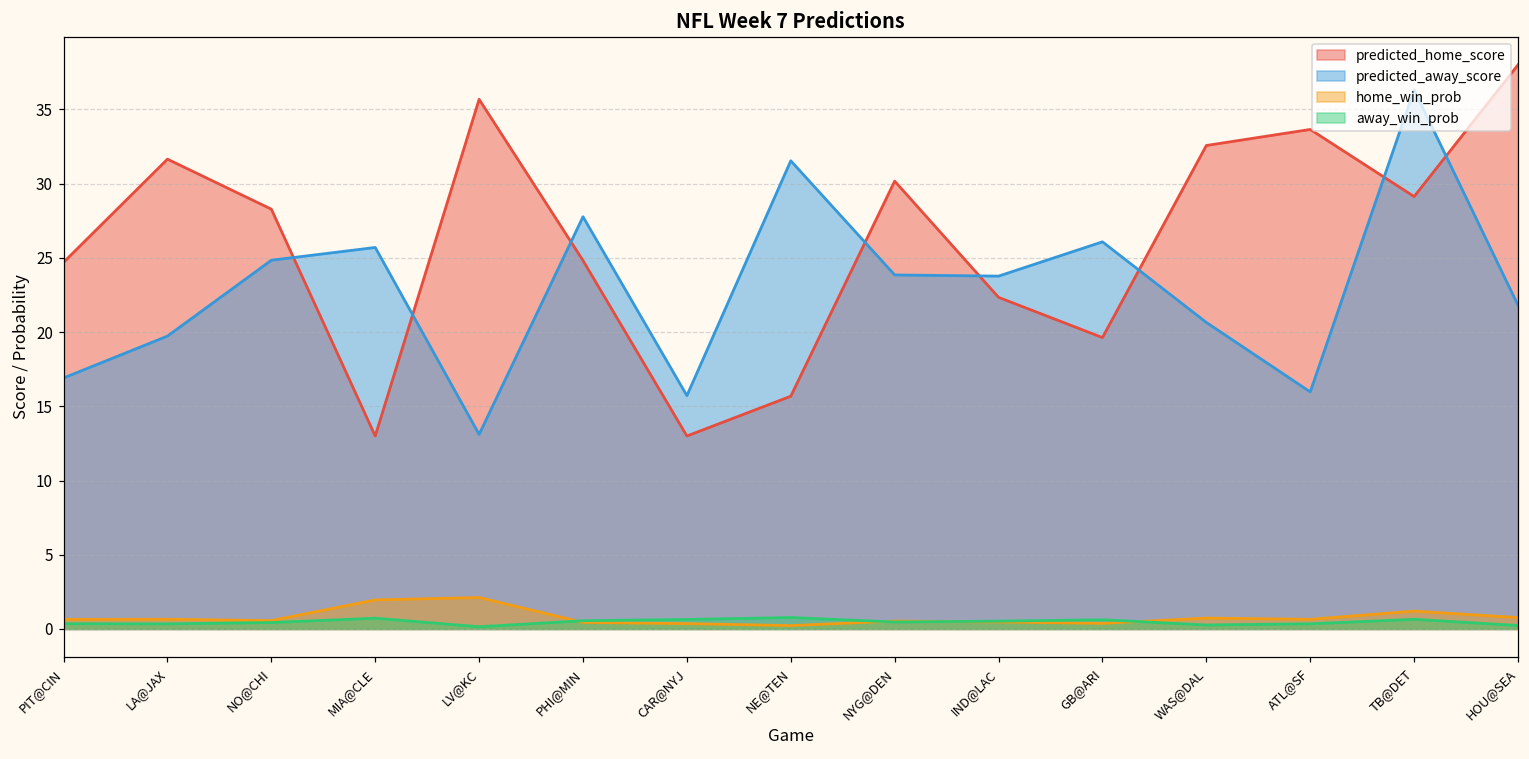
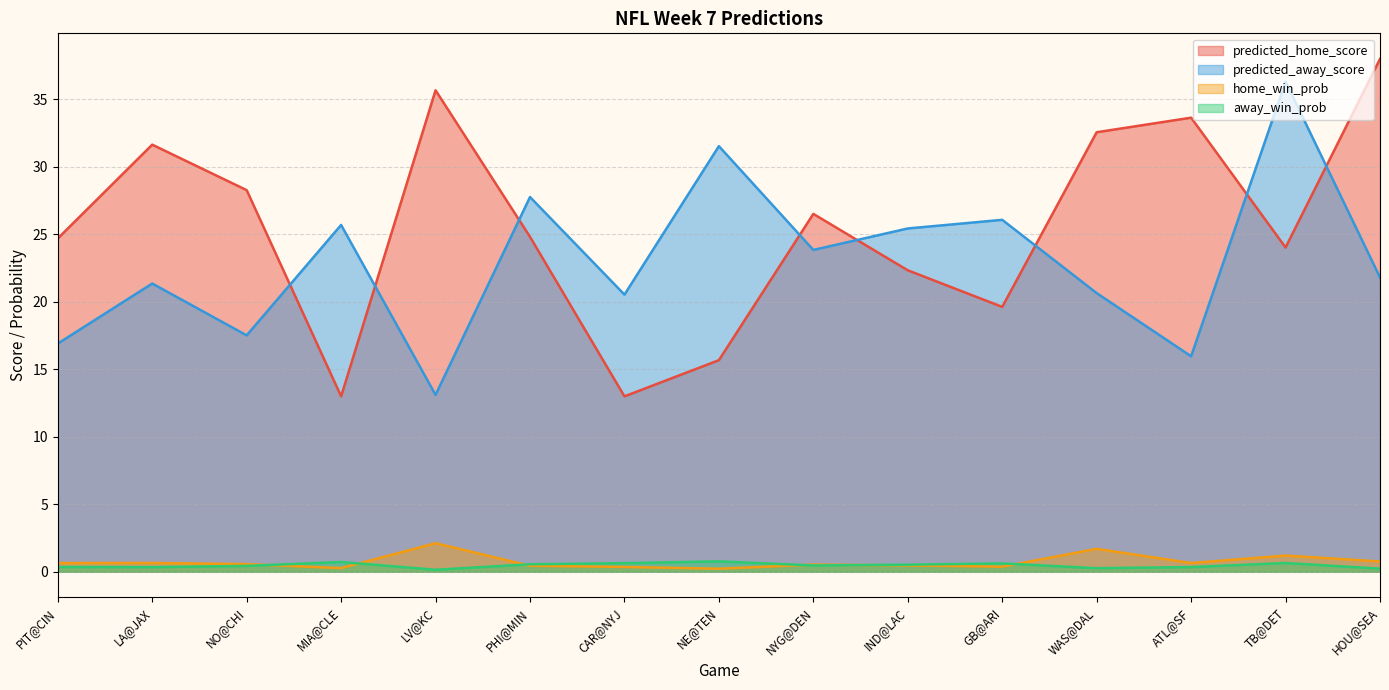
  {
    "predicted_home_score": {
      "PIT@CIN": 24.7,
      "LA@JAX": 31.7,
      "NO@CHI": 28.3,
      "MIA@CLE": 13.0,
      "LV@KC": 35.7,
      "PHI@MIN": 24.8,
      "CAR@NYJ": 13.0,
      "NE@TEN": 15.7,
-     "NYG@DEN": 30.2,
+     "NYG@DEN": 26.5,
      "IND@LAC": 22.3,
      "GB@ARI": 19.6,
      "WAS@DAL": 32.6,
      "ATL@SF": 33.7,
-     "TB@DET": 29.1,
+     "TB@DET": 24.0,
      "HOU@SEA": 38.0
    },
    "predicted_away_score": {
      "PIT@CIN": 16.9,
-     "LA@JAX": 19.7,
-     "NO@CHI": 24.8,
+     "LA@JAX": 21.4,
+     "NO@CHI": 17.5,
      "MIA@CLE": 25.7,
      "LV@KC": 13.1,
      "PHI@MIN": 27.8,
-     "CAR@NYJ": 15.7,
+     "CAR@NYJ": 20.5,
      "NE@TEN": 31.5,
      "NYG@DEN": 23.9,
-     "IND@LAC": 23.8,
+     "IND@LAC": 25.4,
      "GB@ARI": 26.1,
      "WAS@DAL": 20.7,
      "ATL@SF": 16.0,
      "HOU@SEA": 21.8
    },
    "home_win_prob": {
      "PIT@CIN": 0.6,
      "LA@JAX": 0.7,
-     "MIA@CLE": 2.0,
+     "MIA@CLE": 0.3,
      "LV@KC": 2.1,
      "CAR@NYJ": 0.4,
      "NE@TEN": 0.2,
      "GB@ARI": 0.4,
-     "WAS@DAL": 0.7,
+     "WAS@DAL": 1.7,
      "ATL@SF": 0.7,
      "TB@DET": 1.2,
      "HOU@SEA": 0.8
    },
    "away_win_prob": {
      "PIT@CIN": 0.4,
      "LA@JAX": 0.3,
      "MIA@CLE": 0.7,
      "LV@KC": 0.1,
      "CAR@NYJ": 0.6,
      "NE@TEN": 0.8,
      "GB@ARI": 0.6,
      "WAS@DAL": 0.3,
      "ATL@SF": 0.3,
      "TB@DET": 0.7,
      "HOU@SEA": 0.2
    }
  }
